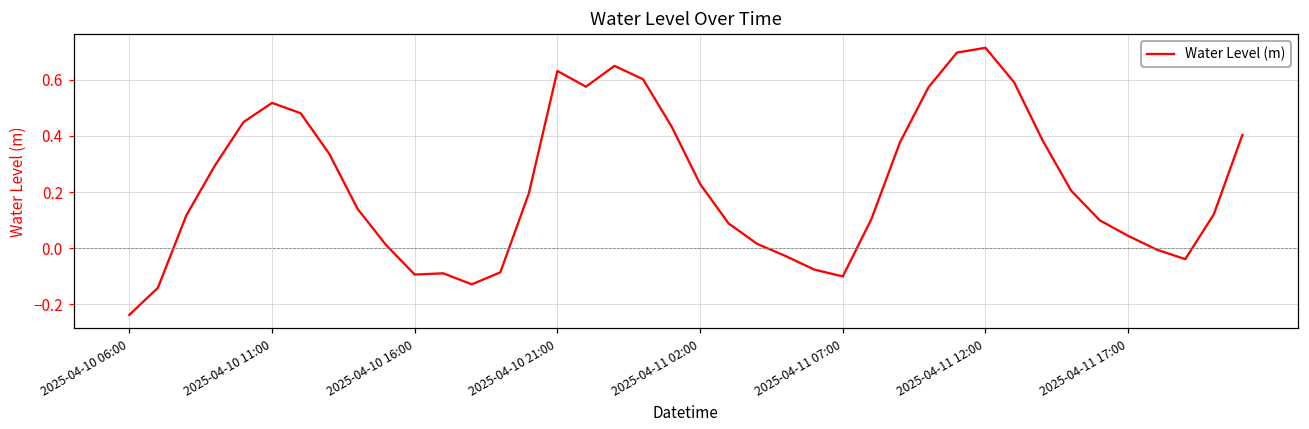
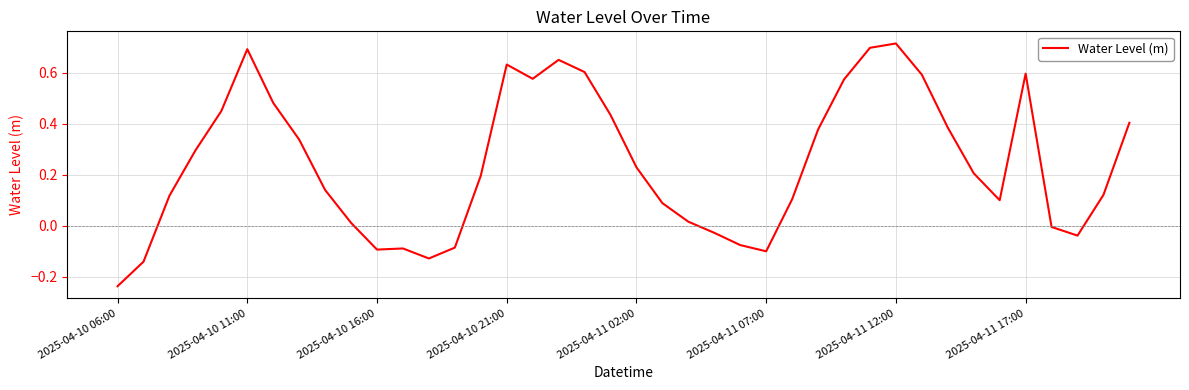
  {
    "2025-04-10 06:00": -0.24,
-   "2025-04-10 11:00": 0.52,
+   "2025-04-10 11:00": 0.69,
    "2025-04-10 16:00": -0.09,
    "2025-04-10 21:00": 0.63,
    "2025-04-11 02:00": 0.23,
    "2025-04-11 07:00": -0.10,
    "2025-04-11 12:00": 0.71,
-   "2025-04-11 17:00": 0.04
+   "2025-04-11 17:00": 0.60
  }
